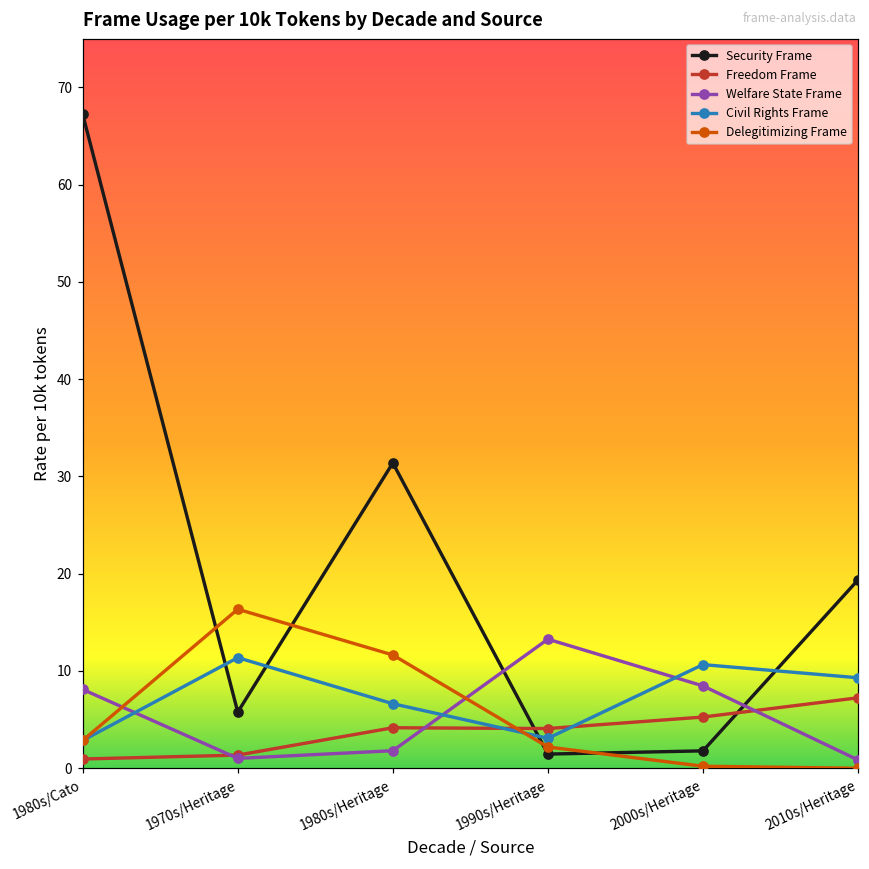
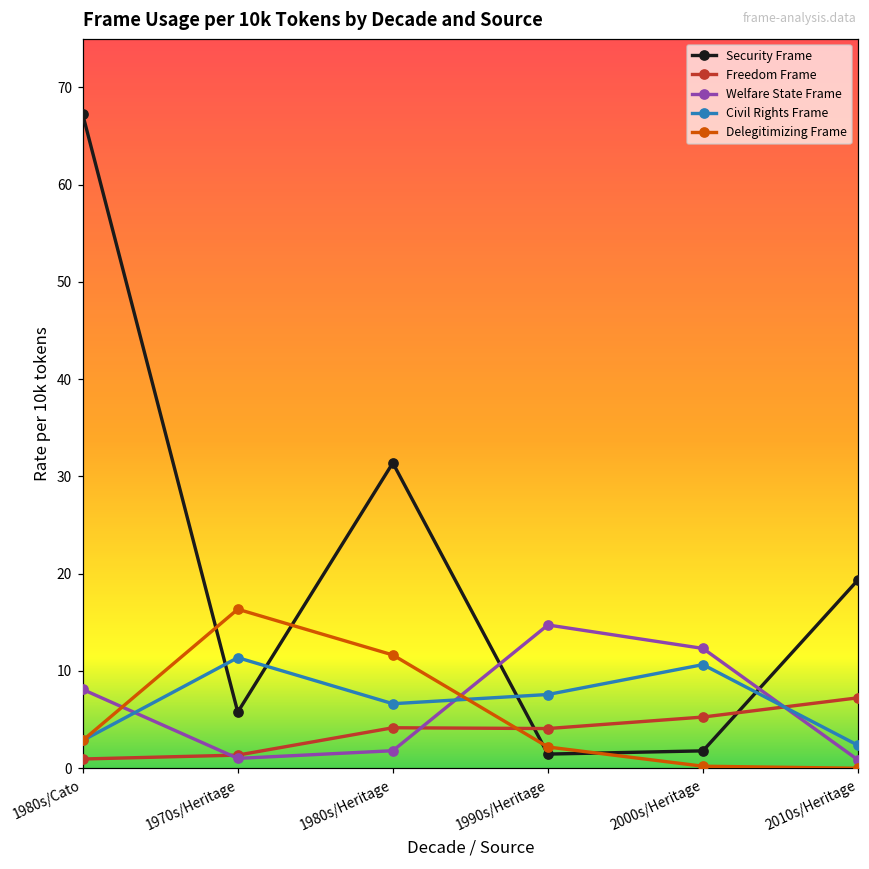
  {
    "Security Frame": {
      "1980s/Cato": 67,
      "1970s/Heritage": 6,
      "1980s/Heritage": 31,
      "1990s/Heritage": 1,
      "2000s/Heritage": 2,
      "2010s/Heritage": 19
    },
    "Welfare State Frame": {
      "1980s/Cato": 8,
      "1970s/Heritage": 1,
      "1980s/Heritage": 2,
-     "1990s/Heritage": 13,
-     "2000s/Heritage": 8,
+     "1990s/Heritage": 15,
+     "2000s/Heritage": 12,
      "2010s/Heritage": 1
    },
    "Civil Rights Frame": {
      "1970s/Heritage": 11,
      "1980s/Heritage": 7,
-     "1990s/Heritage": 3,
+     "1990s/Heritage": 8,
      "2000s/Heritage": 11,
-     "2010s/Heritage": 9
+     "2010s/Heritage": 2
    }
  }
